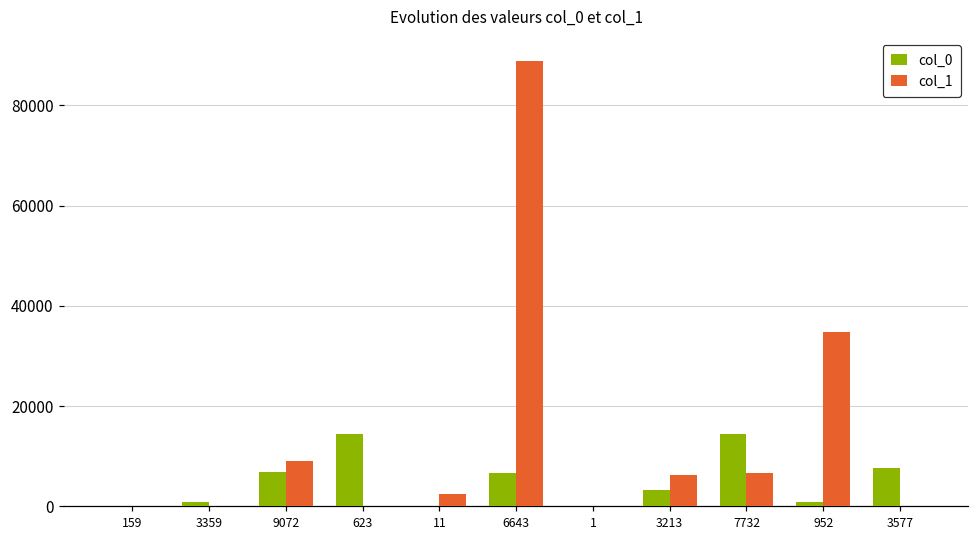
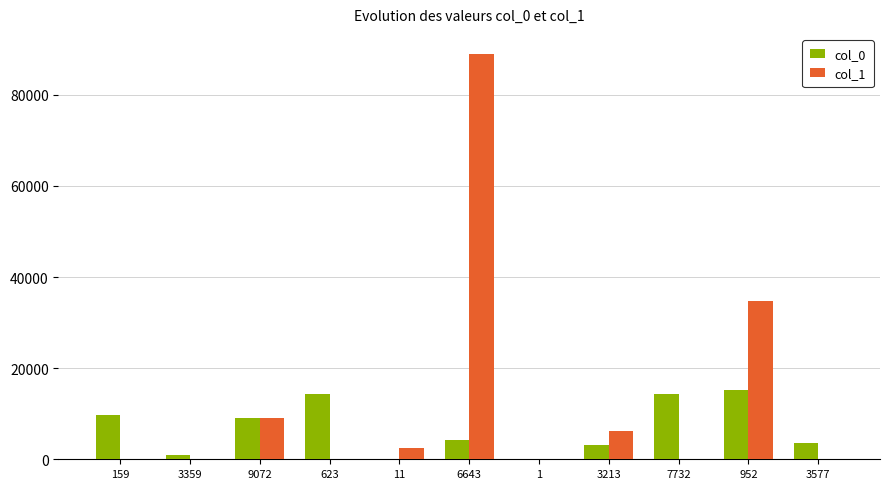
  {
    "col_0": {
-     "159": 0,
+     "159": 10000,
      "3359": 1000,
-     "9072": 7000,
+     "9072": 9000,
      "623": 14000,
-     "6643": 7000,
+     "6643": 4000,
      "3213": 3000,
      "7732": 14000,
-     "952": 1000,
-     "3577": 8000
+     "952": 15000,
+     "3577": 4000
    },
    "col_1": {
      "9072": 9000,
      "11": 2000,
      "6643": 89000,
      "3213": 6000,
-     "7732": 7000,
+     "7732": 0,
      "952": 35000
    }
  }
